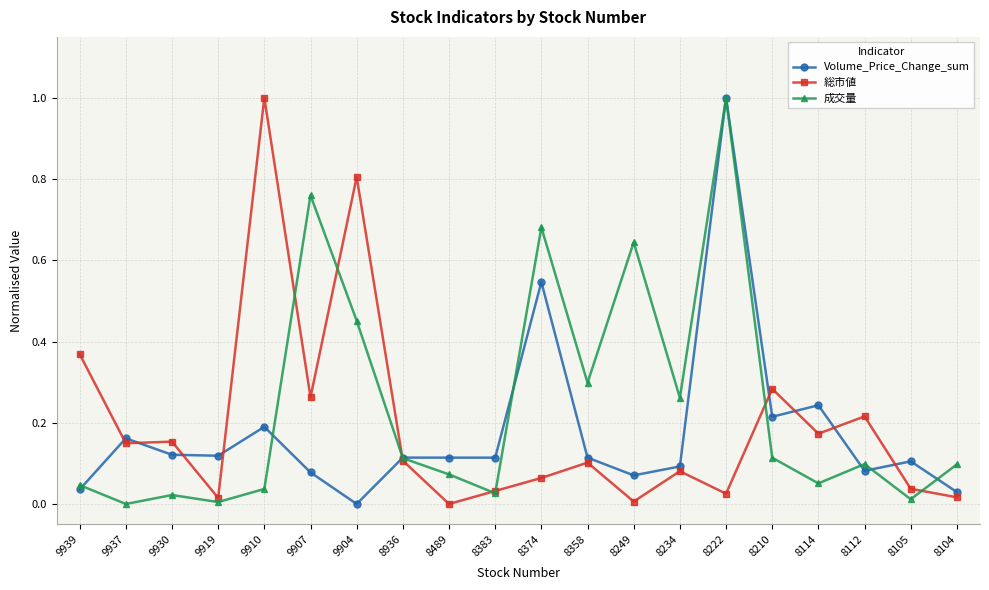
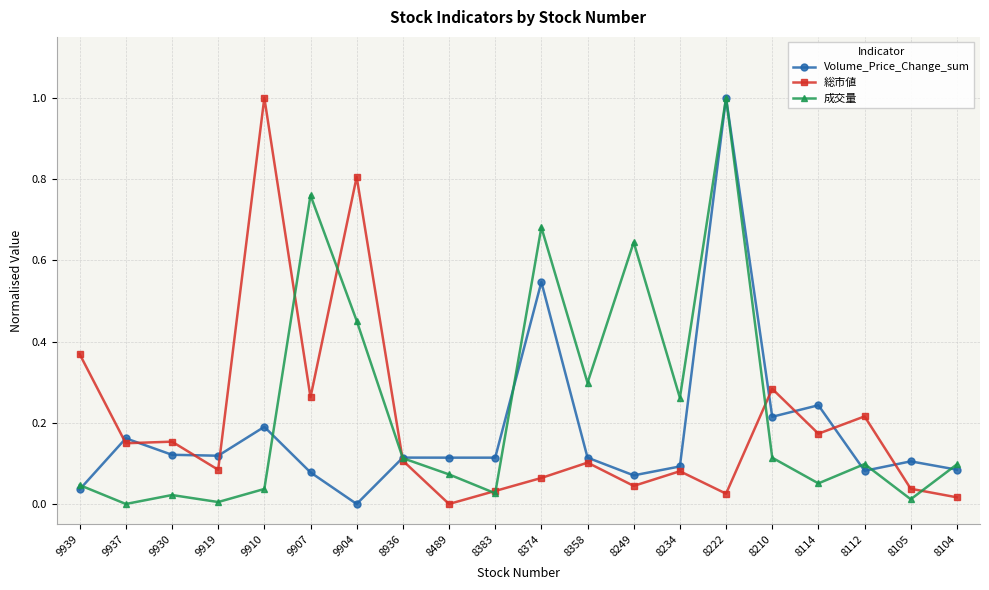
  {
    "Volume_Price_Change_sum": {
      "9939": 0.04,
      "9937": 0.16,
      "9930": 0.12,
      "9919": 0.12,
      "9910": 0.19,
      "9907": 0.08,
      "9904": 0.00,
      "8489": 0.11,
      "8383": 0.11,
      "8374": 0.55,
      "8358": 0.11,
      "8249": 0.07,
      "8234": 0.09,
      "8210": 0.21,
      "8114": 0.24,
      "8112": 0.08,
      "8105": 0.10,
-     "8104": 0.03
+     "8104": 0.08
    },
    "総市値": {
      "9939": 0.37,
      "9937": 0.15,
      "9930": 0.15,
-     "9919": 0.01,
+     "9919": 0.08,
      "9910": 1.00,
      "9907": 0.26,
      "9904": 0.81,
      "8489": 0.00,
      "8374": 0.06,
      "8358": 0.10,
-     "8249": 0.01,
+     "8249": 0.04,
      "8234": 0.08,
      "8222": 0.03,
      "8210": 0.28,
      "8114": 0.17,
      "8112": 0.22,
      "8105": 0.04,
      "8104": 0.02
    },
    "成交量": {
      "9939": 0.05,
      "9937": 0.00,
      "9930": 0.02,
      "9919": 0.00,
      "9910": 0.04,
      "9907": 0.76,
      "9904": 0.45,
      "8489": 0.07,
      "8374": 0.68,
      "8358": 0.30,
      "8249": 0.64,
      "8234": 0.26,
      "8210": 0.11,
      "8114": 0.05,
      "8112": 0.10,
      "8105": 0.01,
      "8104": 0.10
    }
  }
